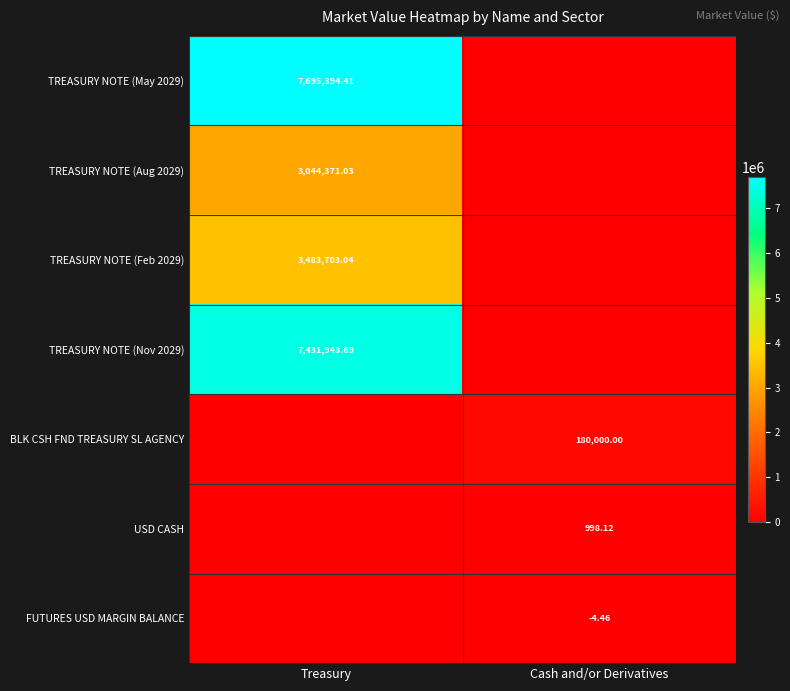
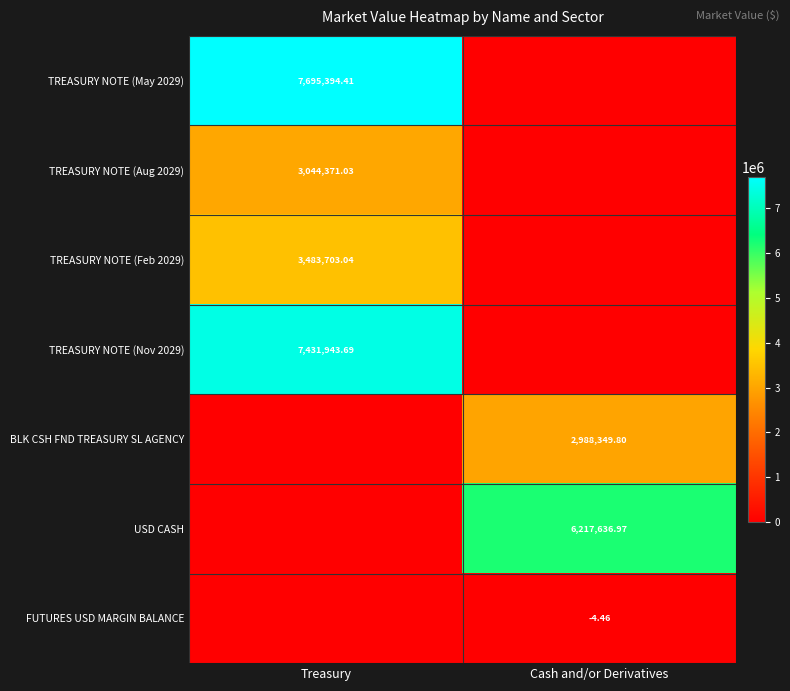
  {
    "TREASURY NOTE (May 2029)": {
      "Treasury": "7,695,394.41"
    },
    "TREASURY NOTE (Aug 2029)": {
      "Treasury": "3,044,371.03"
    },
    "TREASURY NOTE (Feb 2029)": {
      "Treasury": "3,483,703.04"
    },
    "TREASURY NOTE (Nov 2029)": {
      "Treasury": "7,431,943.69"
    },
    "BLK CSH FND TREASURY SL AGENCY": {
-     "Cash and/or Derivatives": "180,000.00"
+     "Cash and/or Derivatives": "2,988,349.80"
    },
    "USD CASH": {
-     "Cash and/or Derivatives": "998.12"
+     "Cash and/or Derivatives": "6,217,636.97"
    },
    "FUTURES USD MARGIN BALANCE": {
      "Cash and/or Derivatives": "-4.46"
    }
  }
